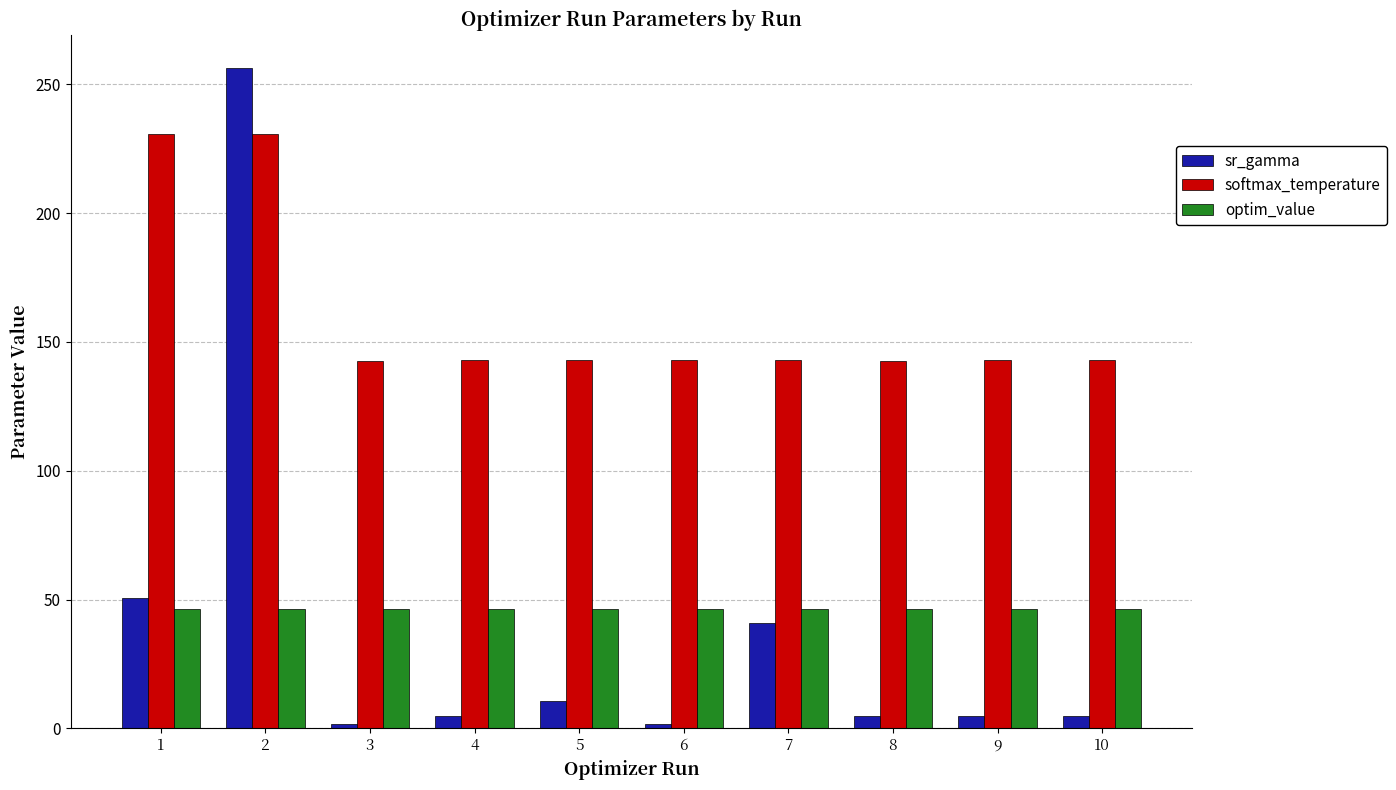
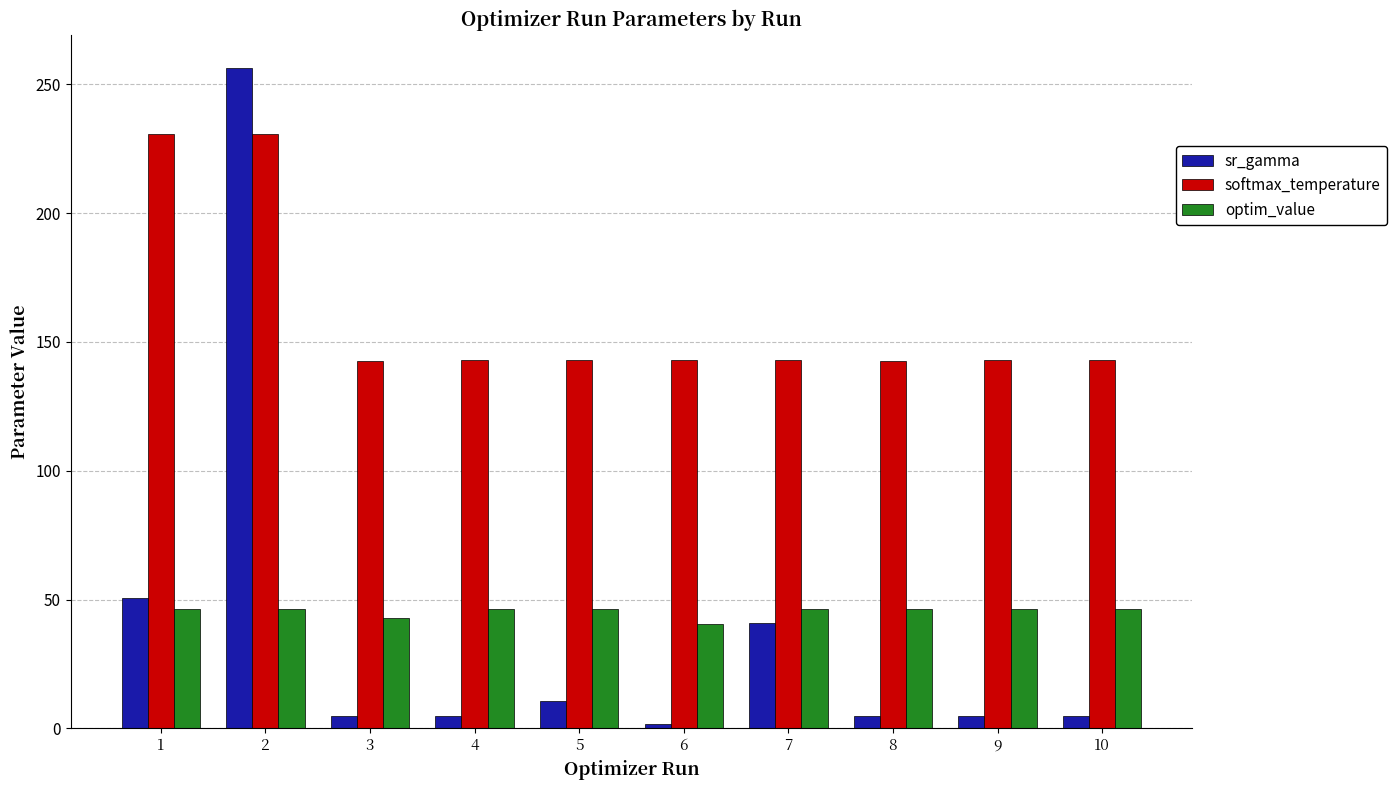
  {
    "sr_gamma": {
      "1": 51,
      "2": 256,
-     "3": 2,
+     "3": 5,
      "4": 5,
      "5": 11,
      "6": 2,
      "7": 41,
      "8": 5,
      "9": 5,
      "10": 5
    },
    "softmax_temperature": {
      "1": 231,
      "2": 231,
      "3": 143,
      "4": 143,
      "5": 143,
      "6": 143,
      "7": 143,
      "8": 143,
      "9": 143,
      "10": 143
    },
    "optim_value": {
      "1": 46,
      "2": 46,
-     "3": 46,
+     "3": 43,
      "4": 46,
      "5": 46,
-     "6": 46,
+     "6": 41,
      "7": 46,
      "8": 46,
      "9": 46,
      "10": 46
    }
  }
